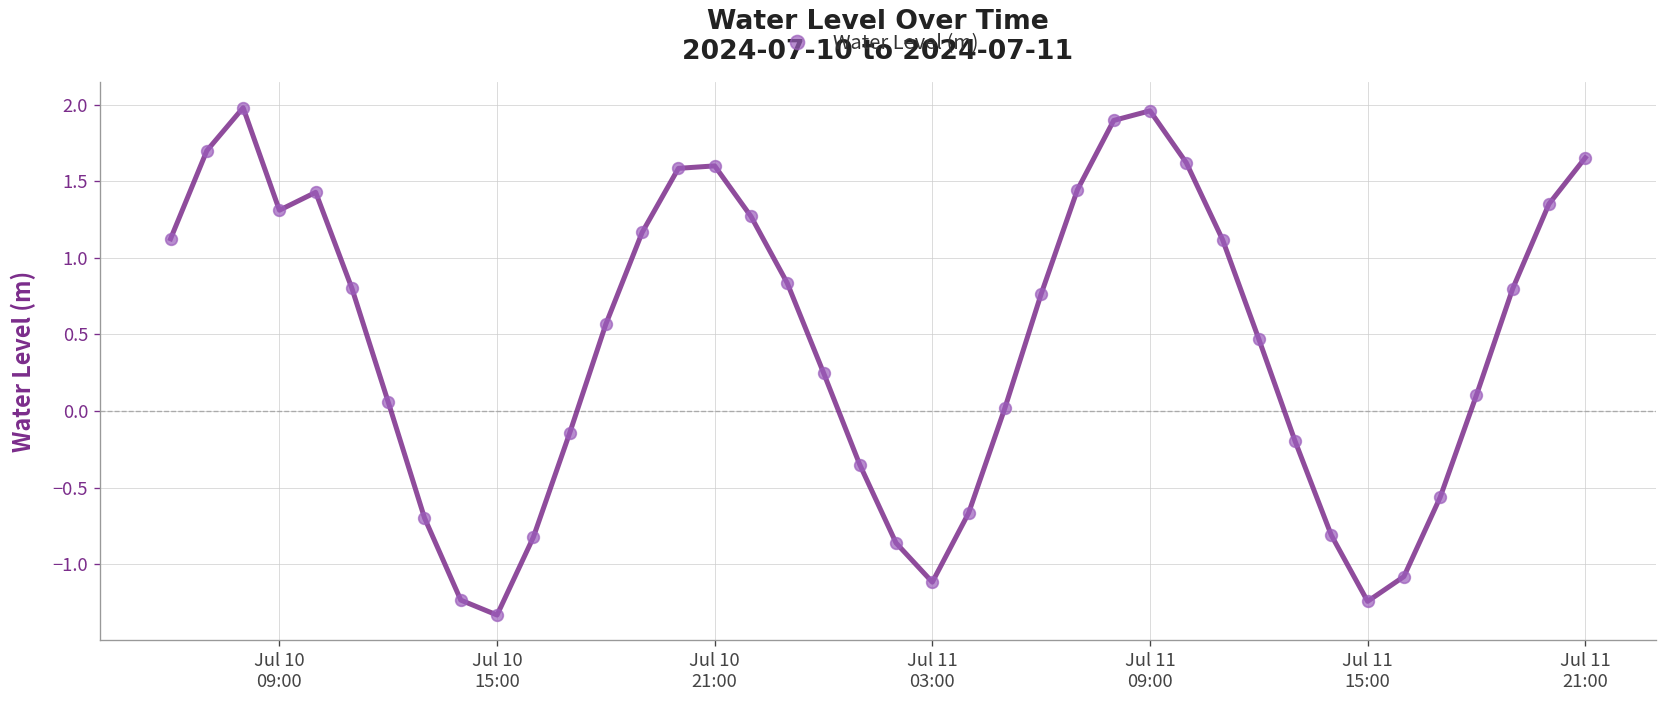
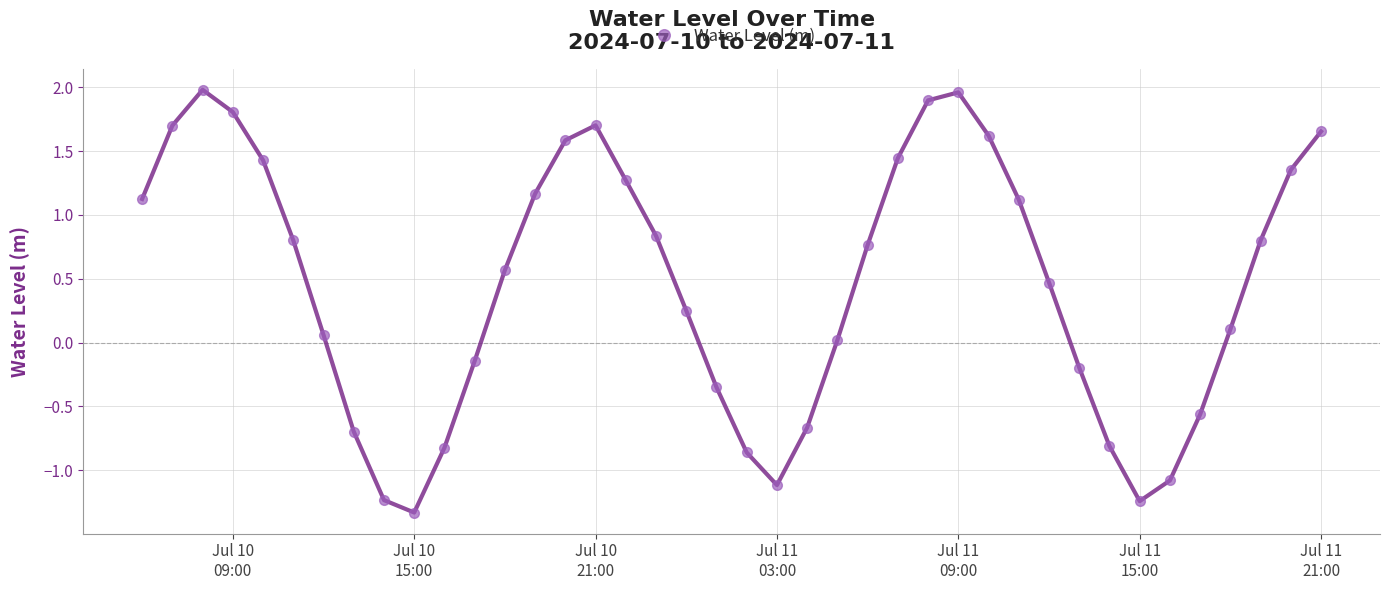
  {
-   "Jul 10 09:00": 1.31,
+   "Jul 10 09:00": 1.81,
    "Jul 10 15:00": -1.33,
-   "Jul 10 21:00": 1.60,
+   "Jul 10 21:00": 1.70,
    "Jul 11 03:00": -1.12,
    "Jul 11 09:00": 1.96,
    "Jul 11 15:00": -1.24,
    "Jul 11 21:00": 1.65
  }
